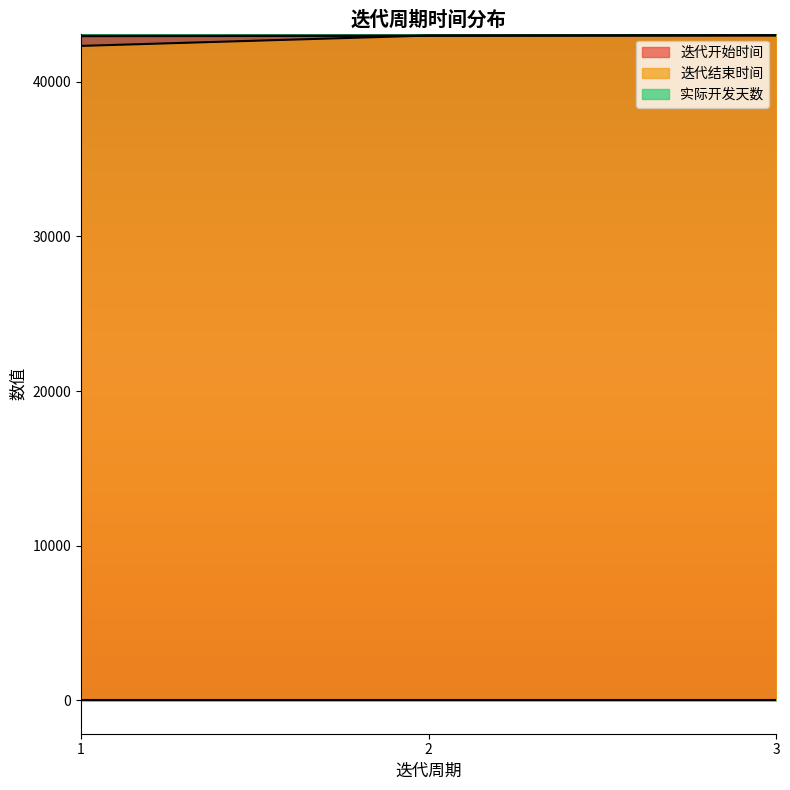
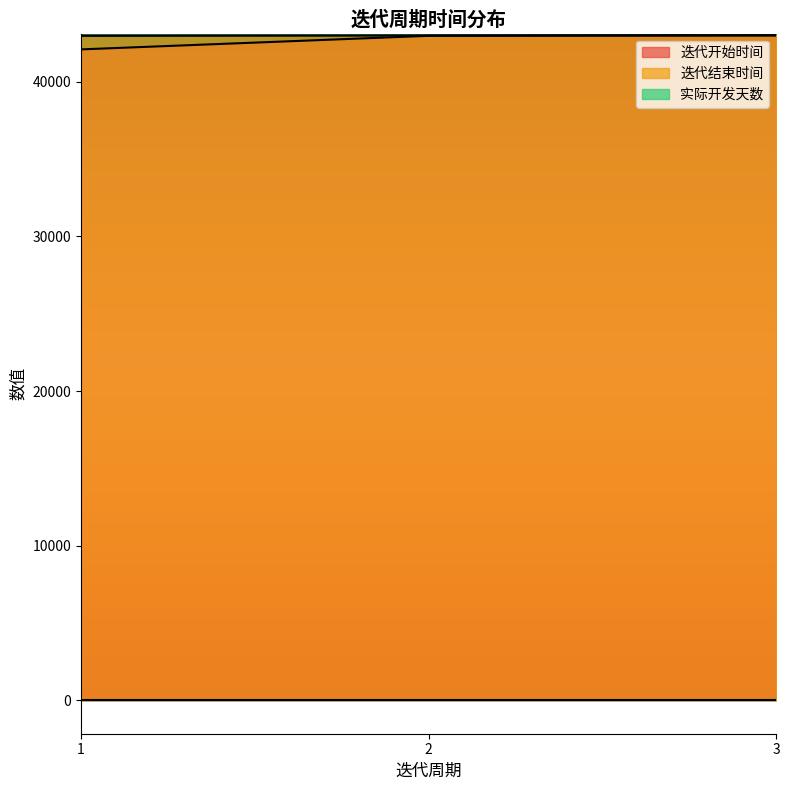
  {
    "迭代开始时间": {
-     "1": 42900
+     "1": 42100
    },
    "迭代结束时间": {
-     "1": 42300
+     "1": 43000
    },
    "实际开发天数": {
      "1": 0,
      "2": 0,
      "3": 0
    }
  }
